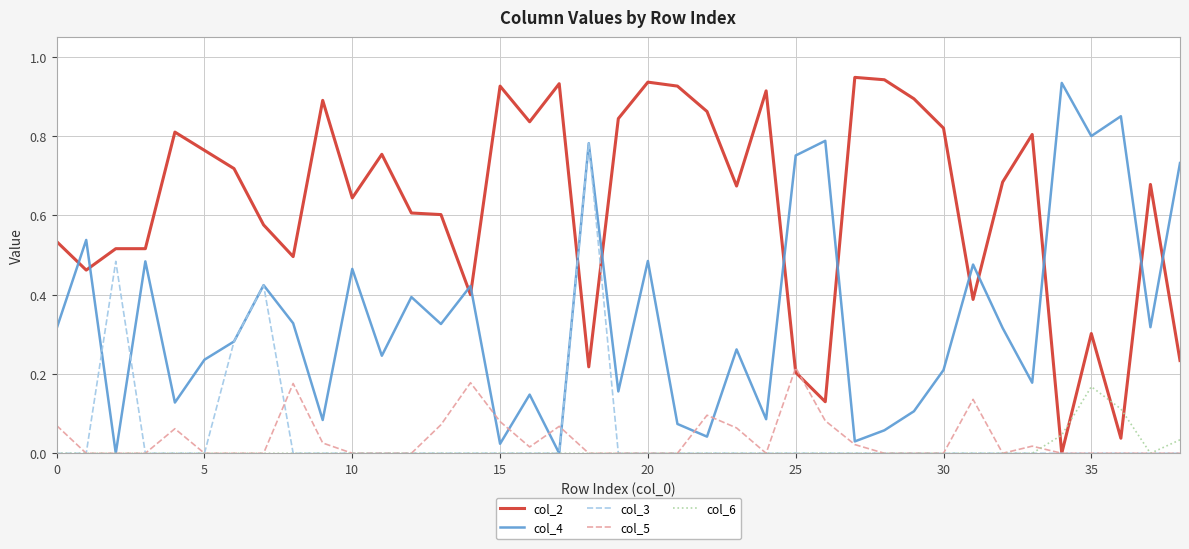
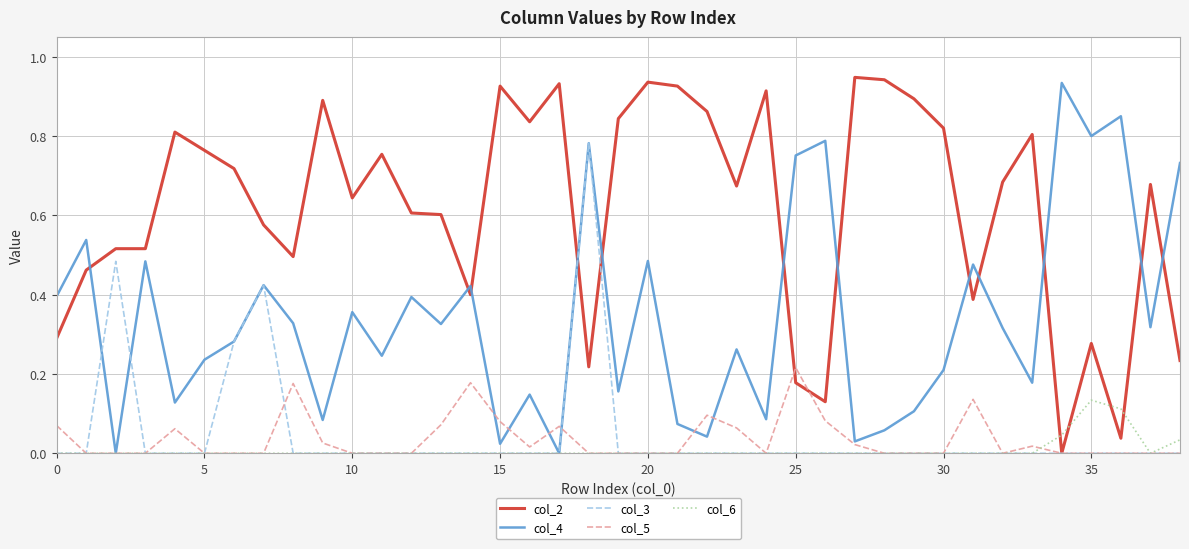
  {
    "col_2": {
-     "0": 0.53,
+     "0": 0.29,
      "5": 0.76,
      "10": 0.64,
      "15": 0.93,
      "20": 0.94,
-     "25": 0.20,
+     "25": 0.18,
      "30": 0.82,
-     "35": 0.30
+     "35": 0.28
    },
    "col_4": {
-     "0": 0.32,
+     "0": 0.40,
      "5": 0.24,
-     "10": 0.47,
+     "10": 0.36,
      "15": 0.02,
      "20": 0.49,
      "25": 0.75,
      "30": 0.21,
      "35": 0.80
    },
    "col_5": {
      "0": 0.07,
      "15": 0.08,
      "25": 0.22
    },
    "col_6": {
-     "35": 0.17
+     "35": 0.13
    }
  }
